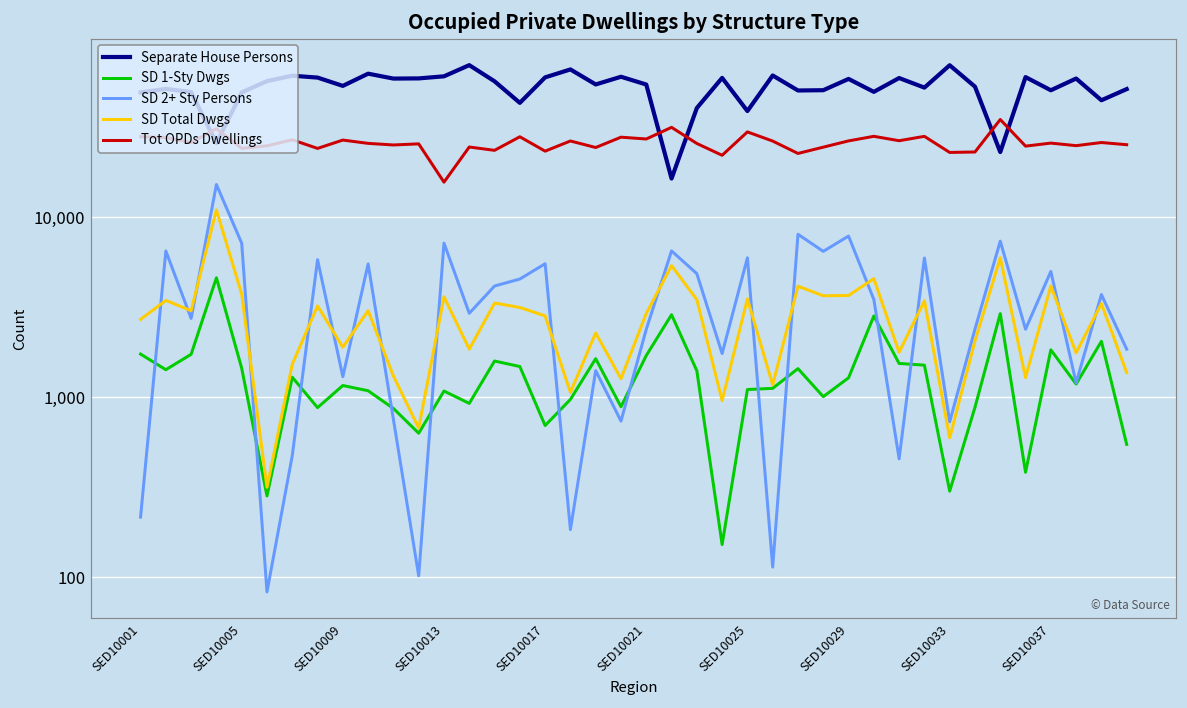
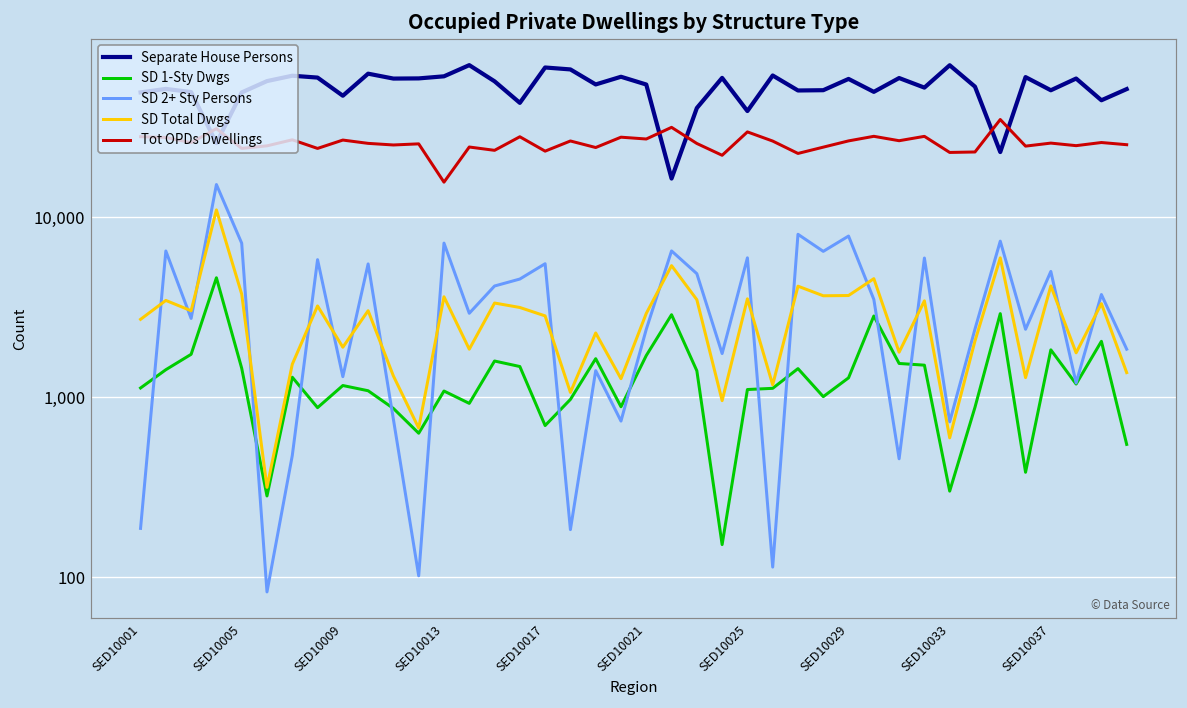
  {
    "Separate House Persons": {
-     "SED10009": "53,000",
+     "SED10009": "47,000",
      "SED10013": "60,000",
-     "SED10017": "60,000",
+     "SED10017": "70,000",
      "SED10021": "54,000",
      "SED10025": "39,000",
      "SED10029": "58,000",
      "SED10033": "70,000",
      "SED10037": "51,000"
    },
    "SD 1-Sty Dwgs": {
-     "SED10001": "1,700",
+     "SED10001": "1,100",
      "SED10005": "1,400",
      "SED10009": "1,200",
      "SED10013": "1,100",
      "SED10017": "700",
      "SED10021": "1,700",
      "SED10025": "1,100",
      "SED10029": "1,300",
      "SED10033": "300",
      "SED10037": "1,800"
    },
    "SD 2+ Sty Persons": {
-     "SED10001": "220",
+     "SED10001": "190",
      "SED10005": "7,000",
      "SED10009": "1,300",
      "SED10013": "7,000",
      "SED10017": "5,500",
      "SED10021": "2,400",
      "SED10025": "5,900",
      "SED10029": "8,000",
      "SED10033": "700",
      "SED10037": "5,000"
    },
    "SD Total Dwgs": {
      "SED10001": "2,700",
      "SED10005": "3,700",
      "SED10009": "1,900",
      "SED10013": "3,600",
      "SED10017": "2,800",
      "SED10021": "2,900",
      "SED10025": "3,500",
      "SED10029": "3,700",
      "SED10033": "600",
      "SED10037": "4,100"
    },
    "Tot OPDs Dwellings": {
      "SED10005": "24,000",
      "SED10009": "27,000",
      "SED10013": "16,000",
      "SED10017": "23,000",
      "SED10021": "27,000",
      "SED10025": "30,000",
      "SED10029": "26,000",
      "SED10033": "23,000",
      "SED10037": "26,000"
    }
  }
